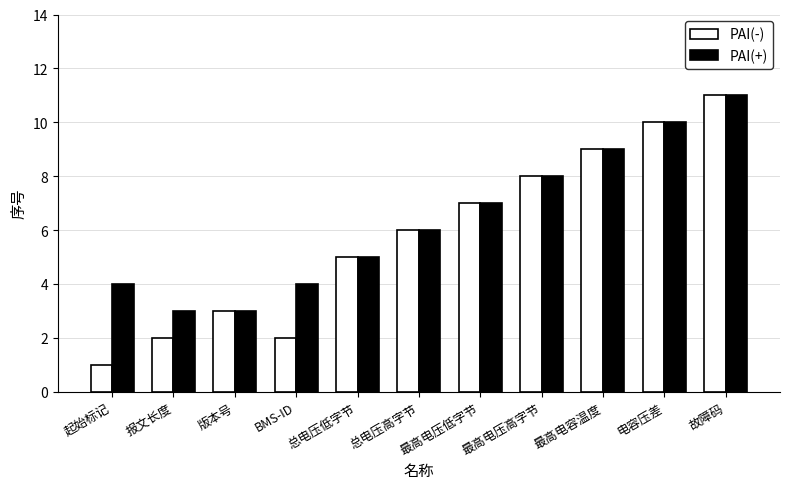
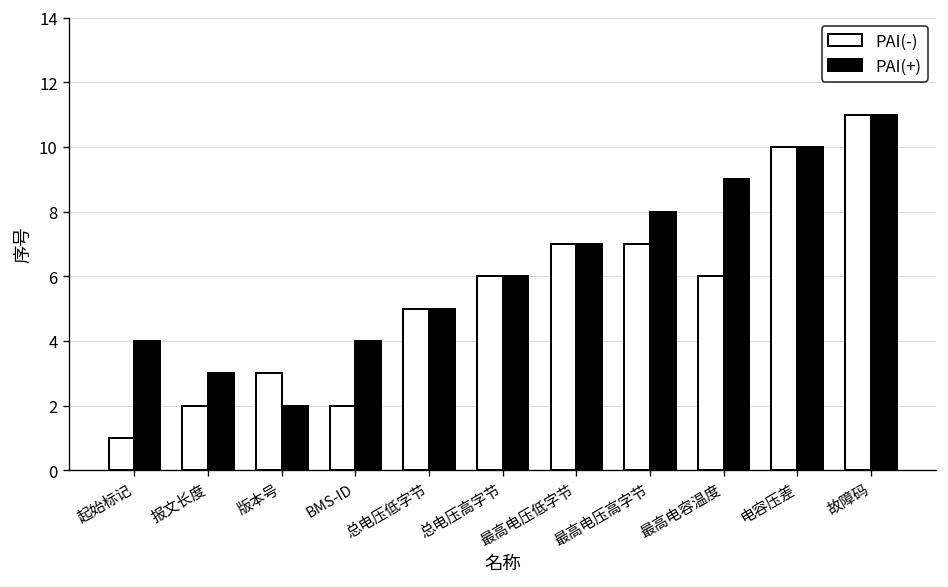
  {
    "PAI(-)": {
      "起始标记": 1,
      "报文长度": 2,
      "版本号": 3,
      "BMS-ID": 2,
      "总电压低字节": 5,
      "总电压高字节": 6,
      "最高电压低字节": 7,
-     "最高电压高字节": 8,
-     "最高电容温度": 9,
+     "最高电压高字节": 7,
+     "最高电容温度": 6,
      "电容压差": 10,
      "故障码": 11
    },
    "PAI(+)": {
      "起始标记": 4,
      "报文长度": 3,
-     "版本号": 3,
+     "版本号": 2,
      "BMS-ID": 4,
      "总电压低字节": 5,
      "总电压高字节": 6,
      "最高电压低字节": 7,
      "最高电压高字节": 8,
      "最高电容温度": 9,
      "电容压差": 10,
      "故障码": 11
    }
  }
